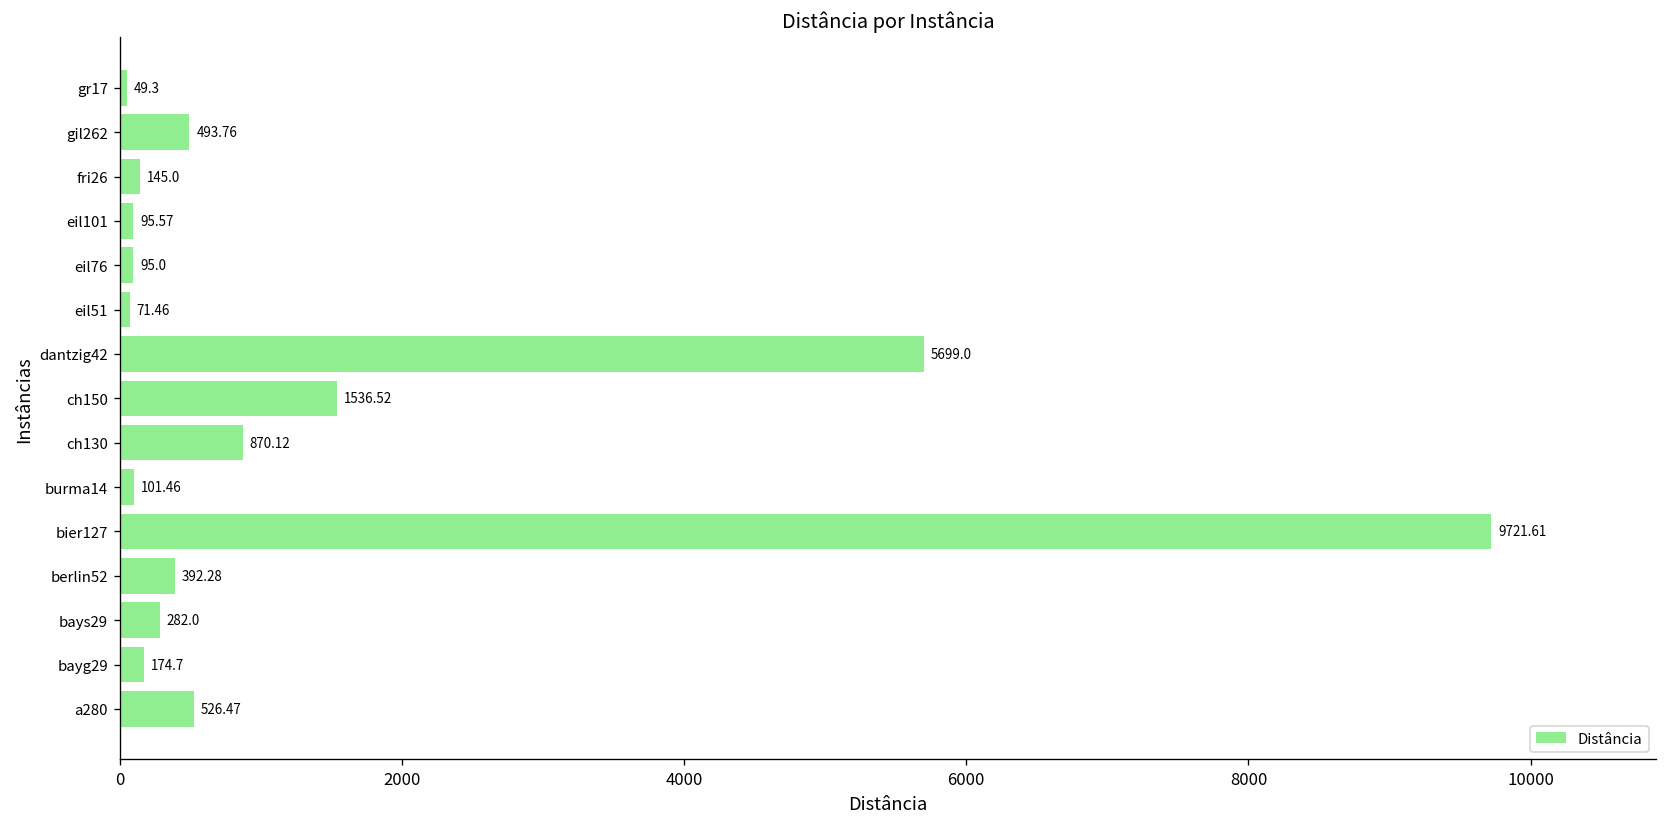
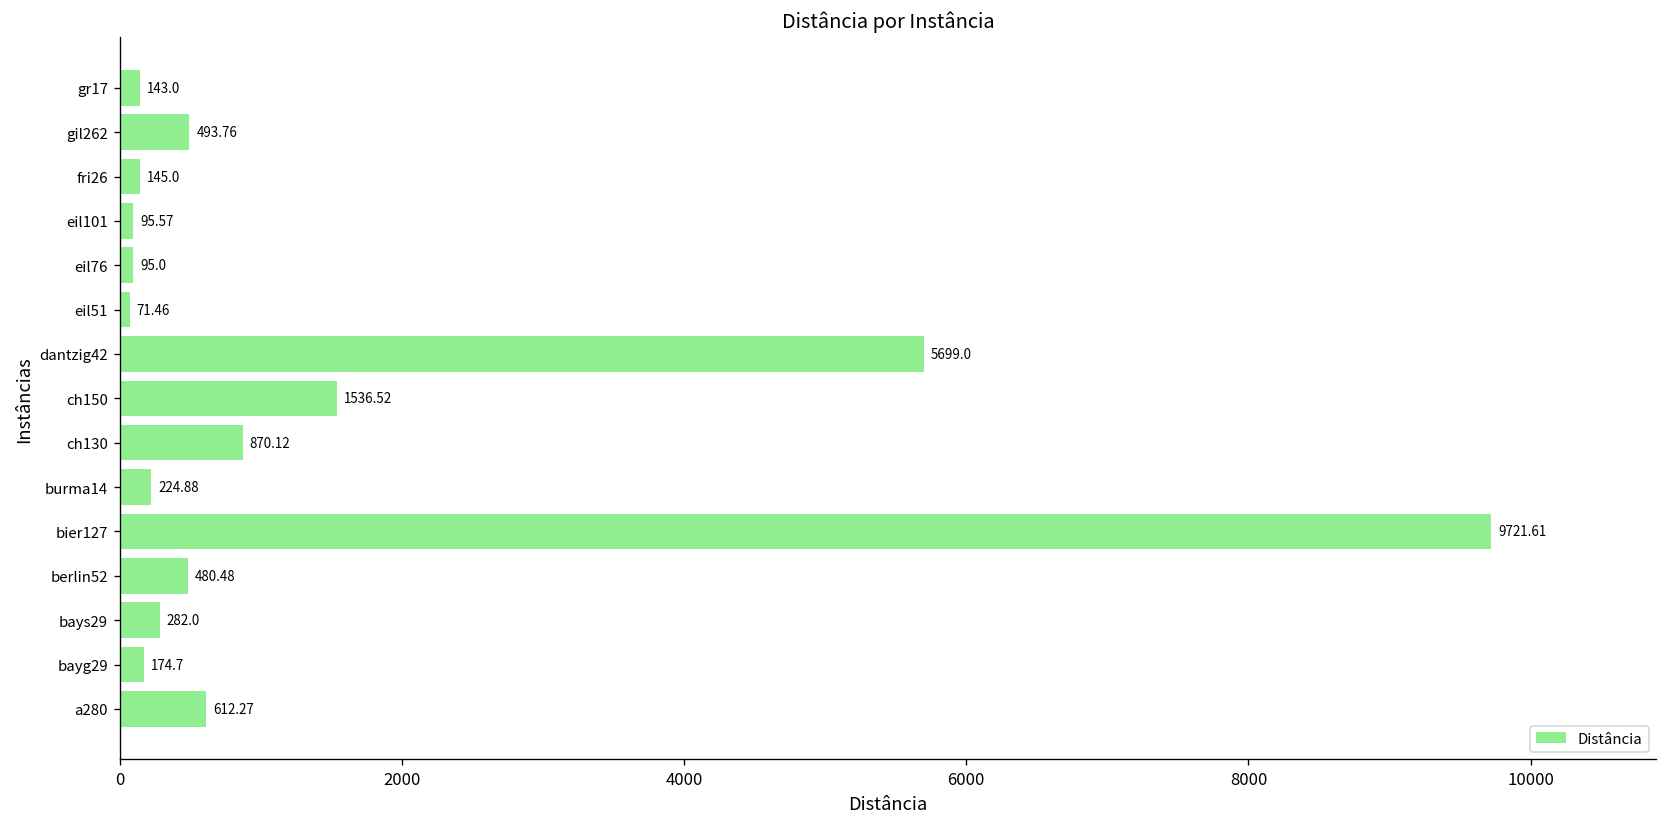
  {
-   "gr17": 49.3,
+   "gr17": 143.0,
    "gil262": 493.76,
    "fri26": 145.0,
    "eil101": 95.57,
    "eil76": 95.0,
    "eil51": 71.46,
    "dantzig42": 5699.0,
    "ch150": 1536.52,
    "ch130": 870.12,
-   "burma14": 101.46,
+   "burma14": 224.88,
    "bier127": 9721.61,
-   "berlin52": 392.28,
+   "berlin52": 480.48,
    "bays29": 282.0,
    "bayg29": 174.7,
-   "a280": 526.47
+   "a280": 612.27
  }
